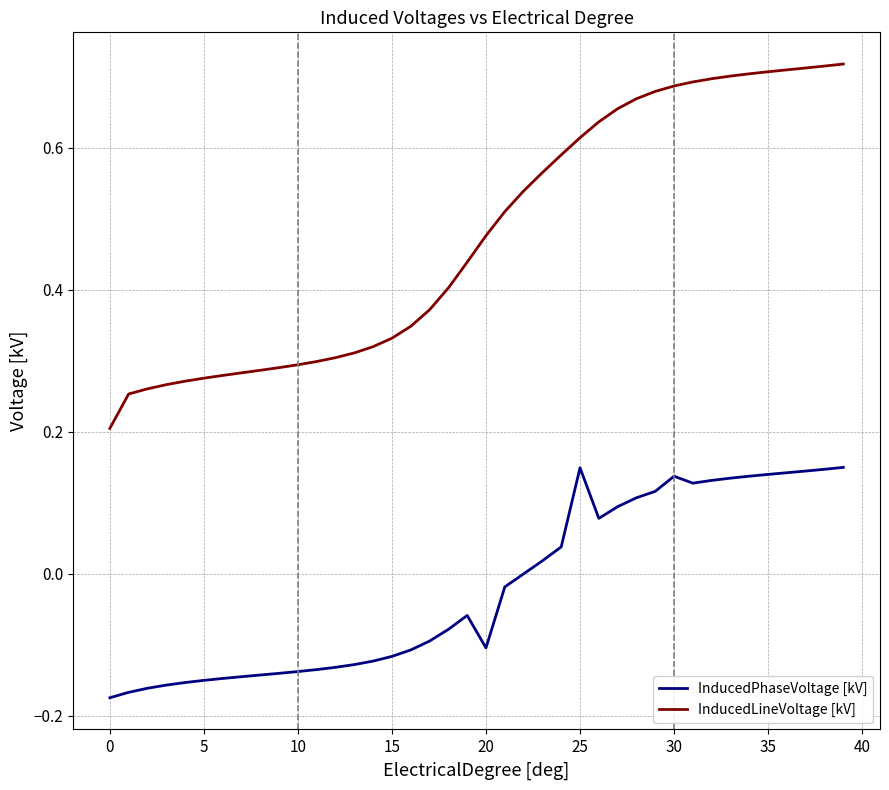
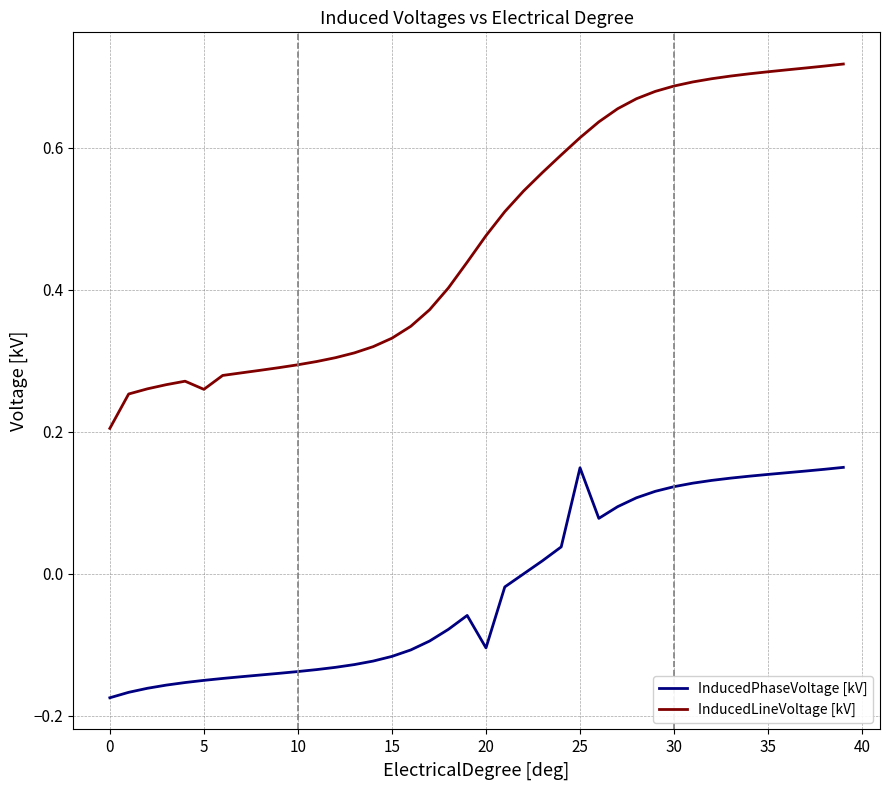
  {
    "InducedPhaseVoltage [kV]": {
      "0": -0.17,
      "5": -0.15,
      "10": -0.14,
      "15": -0.12,
      "20": -0.10,
      "25": 0.15,
-     "30": 0.14,
+     "30": 0.12,
      "35": 0.14
    },
    "InducedLineVoltage [kV]": {
      "0": 0.20,
-     "5": 0.28,
+     "5": 0.26,
      "10": 0.29,
      "15": 0.33,
      "20": 0.48,
      "25": 0.61,
      "30": 0.69,
      "35": 0.71
    }
  }
